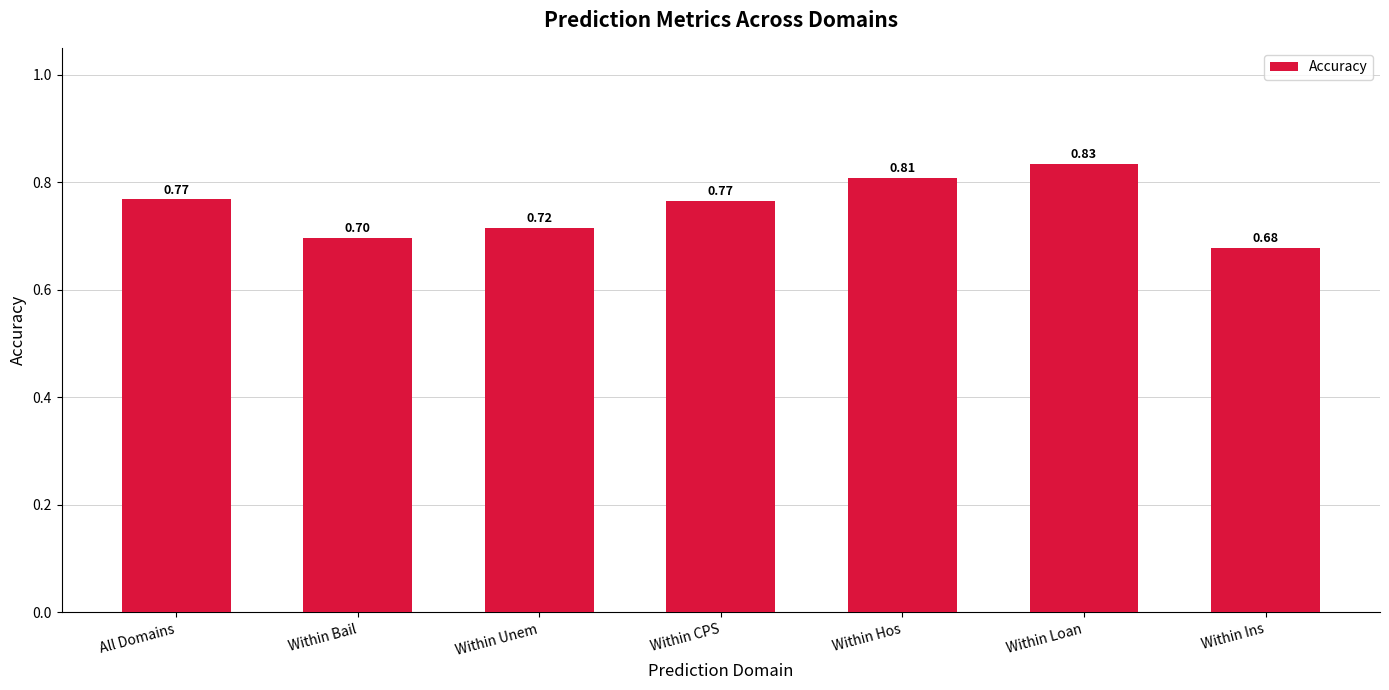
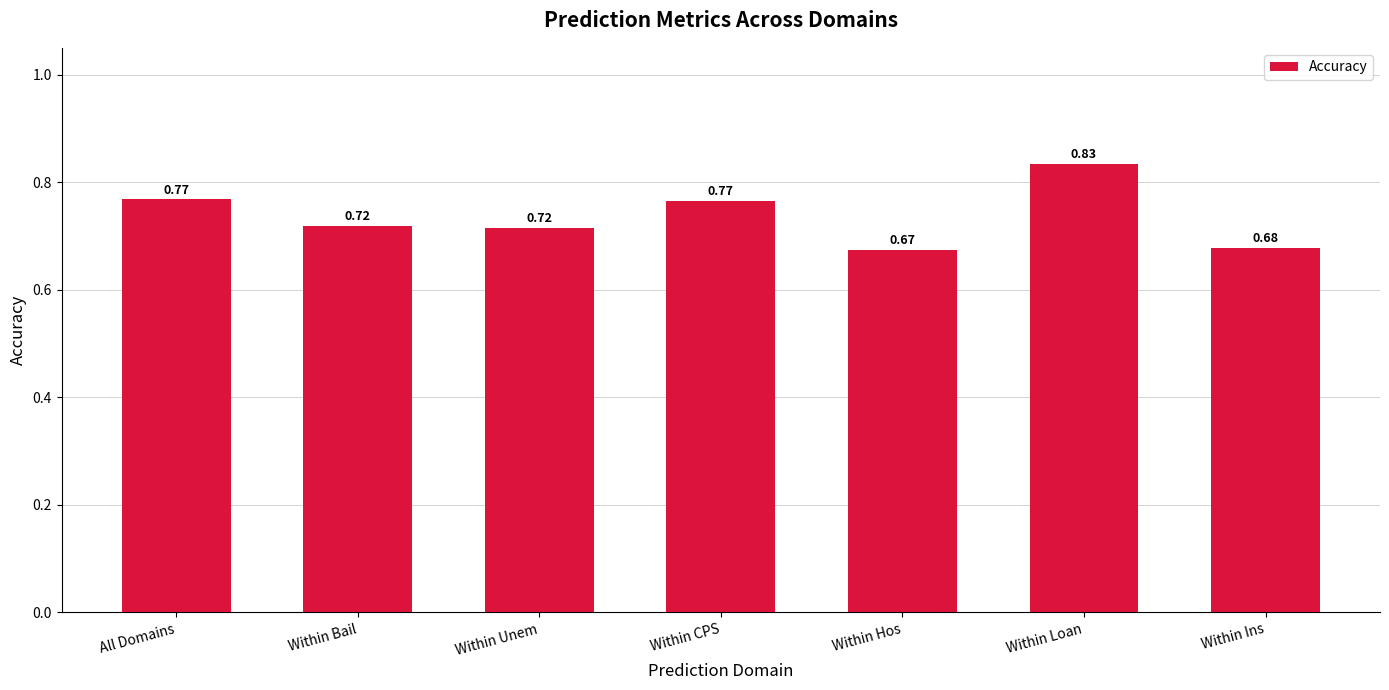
  {
    "All Domains": 0.77,
-   "Within Bail": 0.70,
+   "Within Bail": 0.72,
    "Within Unem": 0.72,
    "Within CPS": 0.77,
-   "Within Hos": 0.81,
+   "Within Hos": 0.67,
    "Within Loan": 0.83,
    "Within Ins": 0.68
  }
